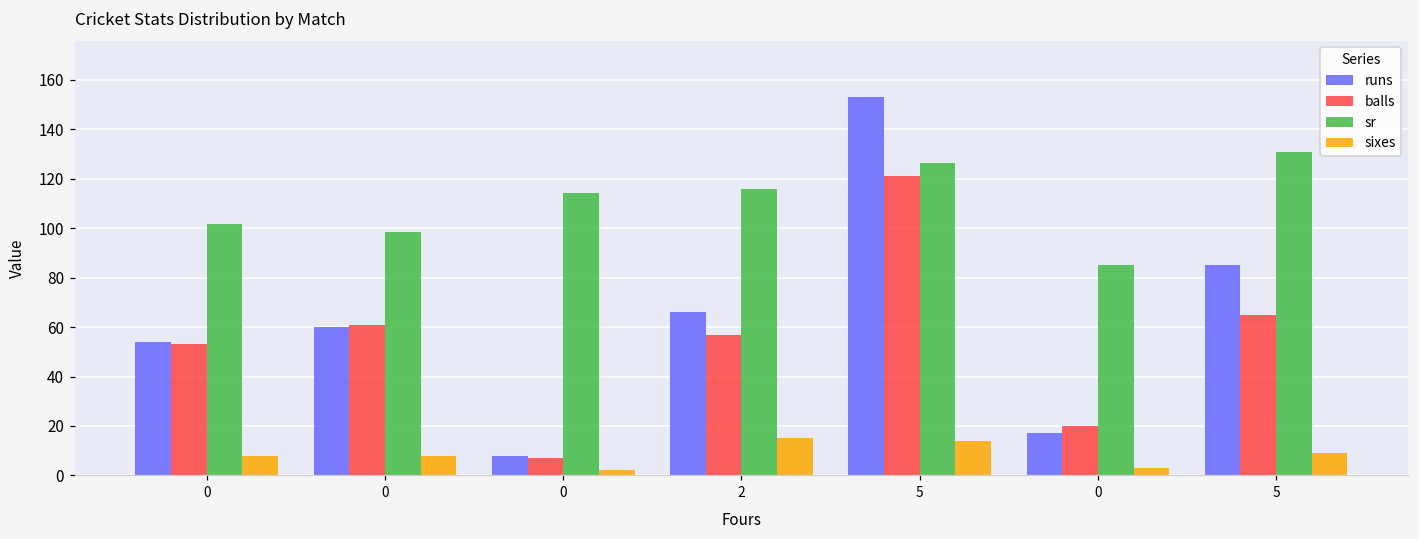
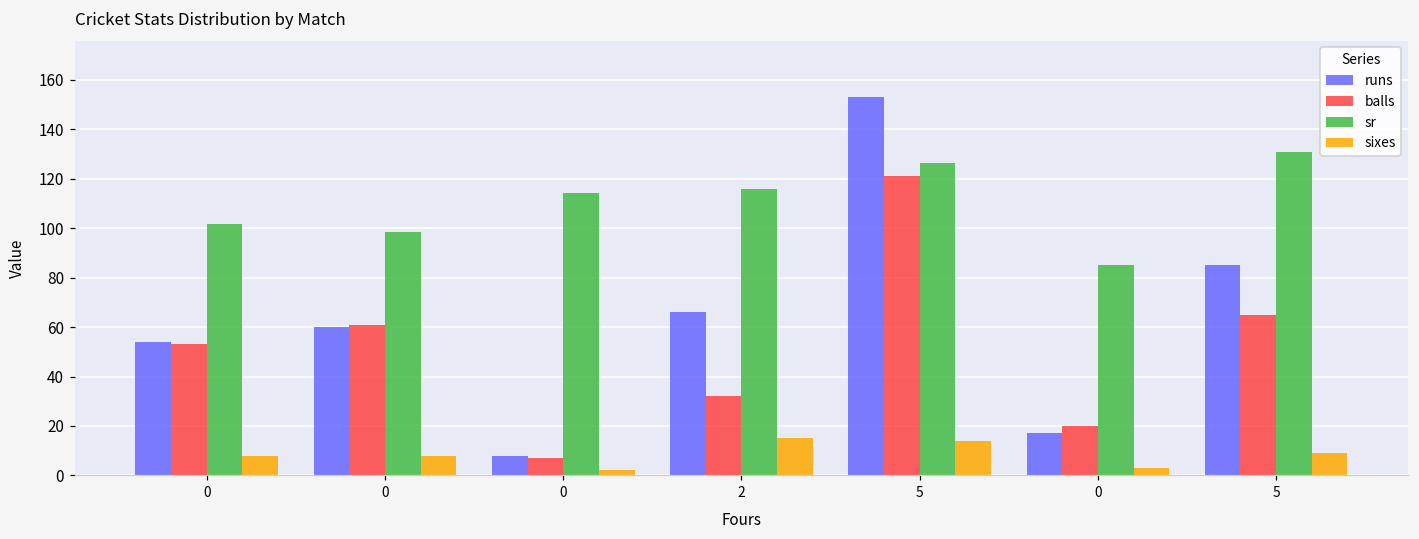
  {
    "runs": {
      "2": 66
    },
    "balls": {
-     "2": 57
+     "2": 32
    },
    "sr": {
      "2": 116
    },
    "sixes": {
      "2": 15
    }
  }
